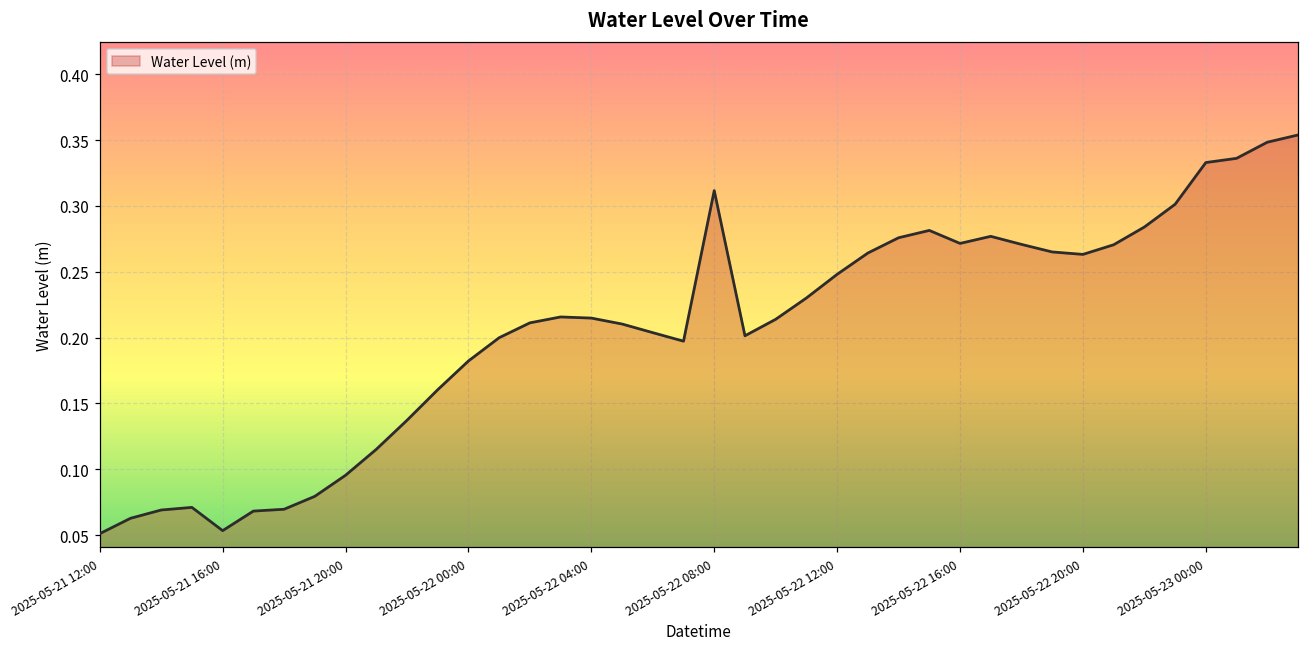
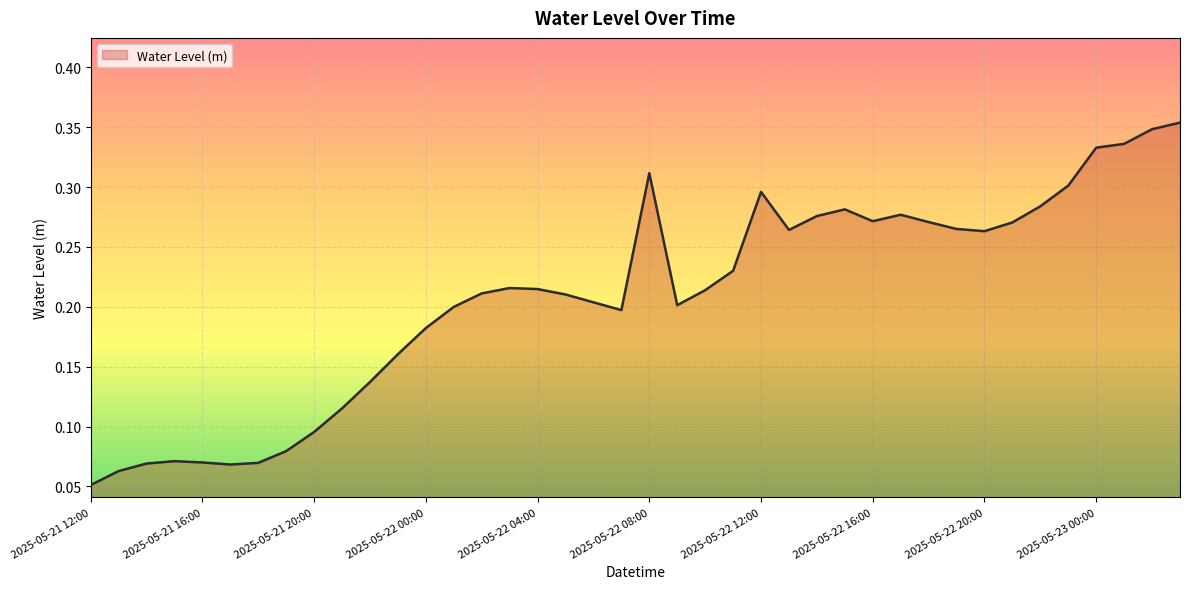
  {
    "2025-05-21 12:00": 0.051,
-   "2025-05-21 16:00": 0.053,
+   "2025-05-21 16:00": 0.070,
    "2025-05-21 20:00": 0.095,
    "2025-05-22 00:00": 0.182,
    "2025-05-22 04:00": 0.215,
    "2025-05-22 08:00": 0.312,
-   "2025-05-22 12:00": 0.248,
+   "2025-05-22 12:00": 0.296,
    "2025-05-22 16:00": 0.272,
    "2025-05-22 20:00": 0.263,
    "2025-05-23 00:00": 0.333
  }
